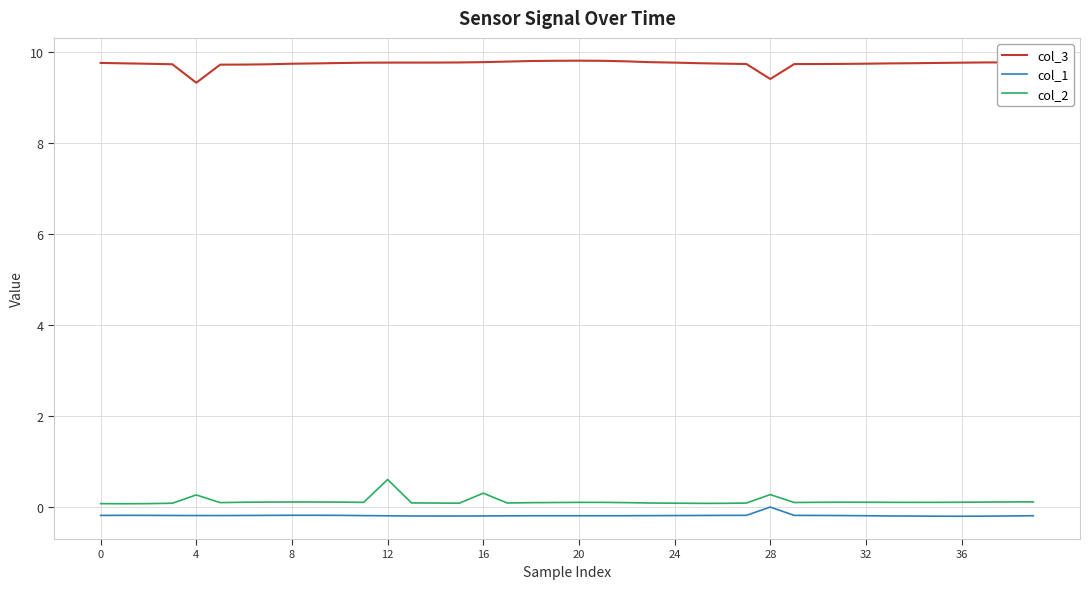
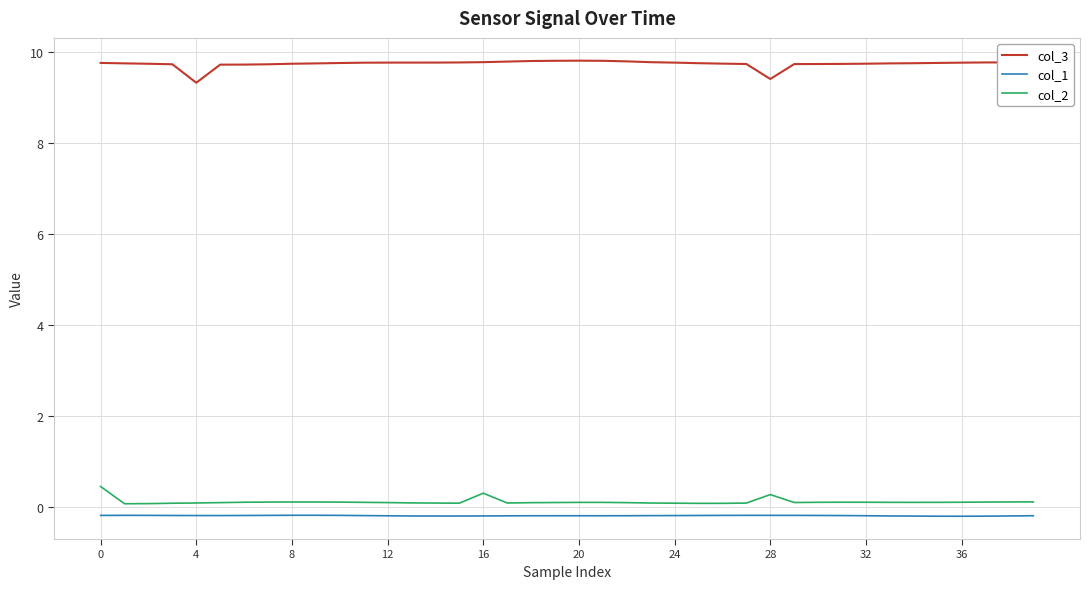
  {
    "col_3": {
      "0": 9.8,
      "4": 9.3,
      "8": 9.7,
      "12": 9.8,
      "16": 9.8,
      "20": 9.8,
      "24": 9.8,
      "28": 9.4,
      "32": 9.7,
      "36": 9.8
    },
    "col_1": {
      "0": -0.2,
      "4": -0.2,
      "8": -0.2,
      "12": -0.2,
      "16": -0.2,
      "20": -0.2,
      "24": -0.2,
-     "28": 0.0,
+     "28": -0.2,
      "32": -0.2,
      "36": -0.2
    },
    "col_2": {
-     "0": 0.1,
-     "4": 0.3,
+     "0": 0.5,
+     "4": 0.1,
      "8": 0.1,
-     "12": 0.6,
+     "12": 0.1,
      "16": 0.3,
      "20": 0.1,
      "24": 0.1,
      "28": 0.3,
      "32": 0.1,
      "36": 0.1
    }
  }
